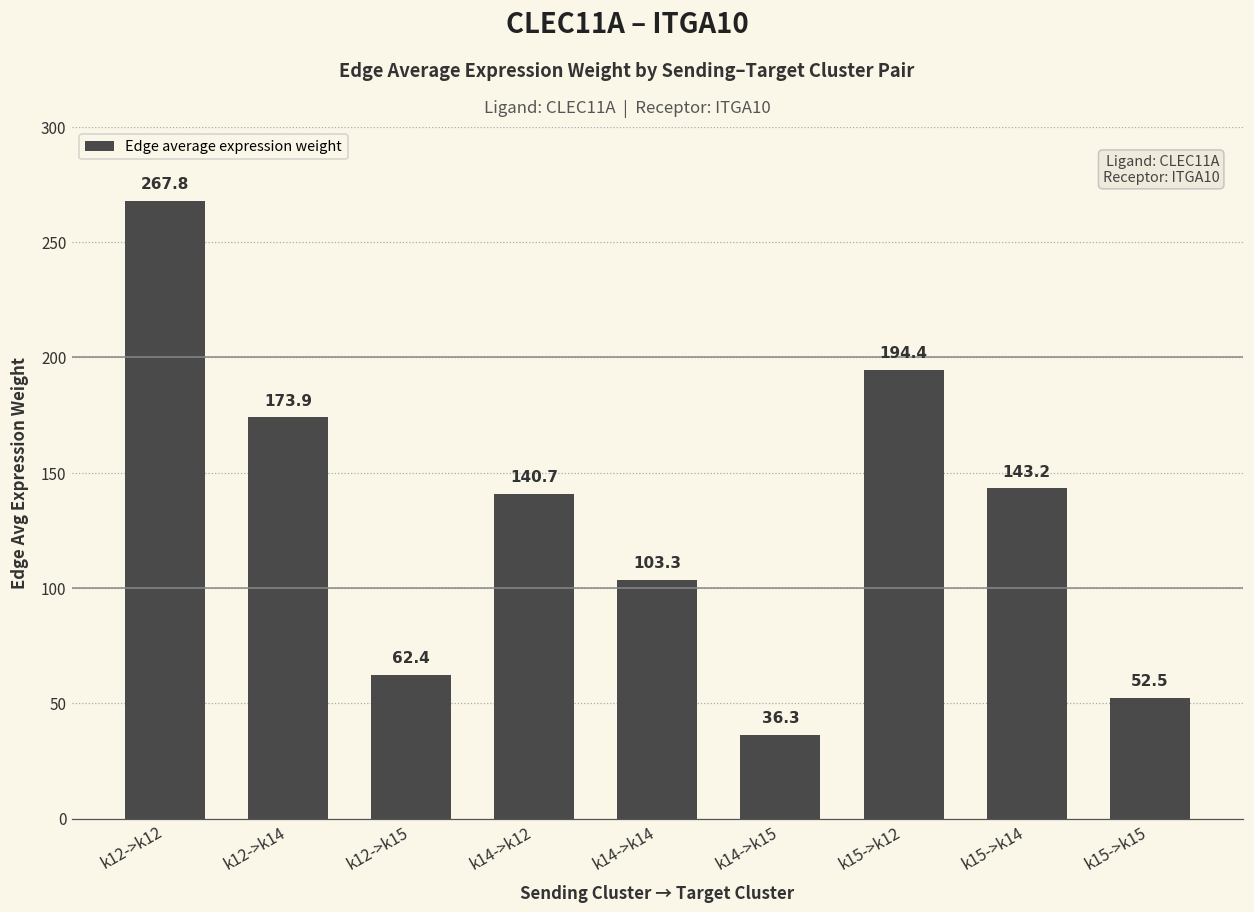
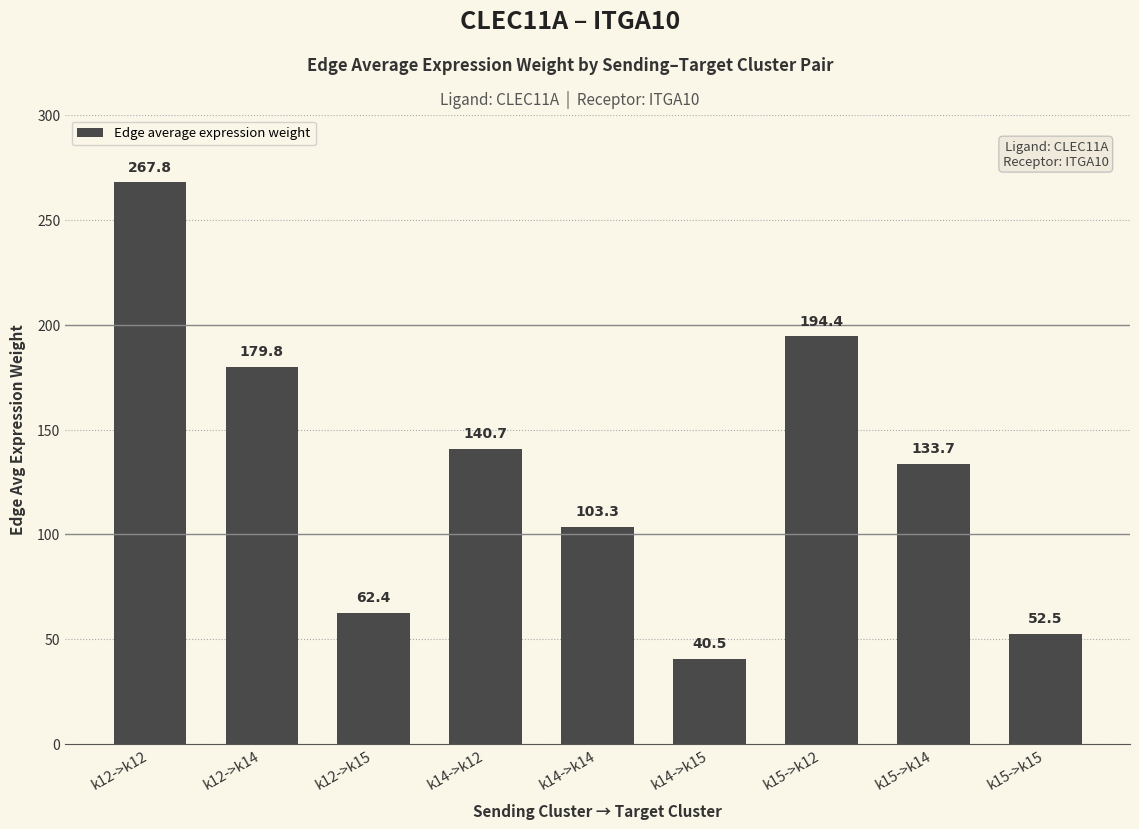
  {
    "k12->k12": 267.8,
-   "k12->k14": 173.9,
+   "k12->k14": 179.8,
    "k12->k15": 62.4,
    "k14->k12": 140.7,
    "k14->k14": 103.3,
-   "k14->k15": 36.3,
+   "k14->k15": 40.5,
    "k15->k12": 194.4,
-   "k15->k14": 143.2,
+   "k15->k14": 133.7,
    "k15->k15": 52.5
  }
